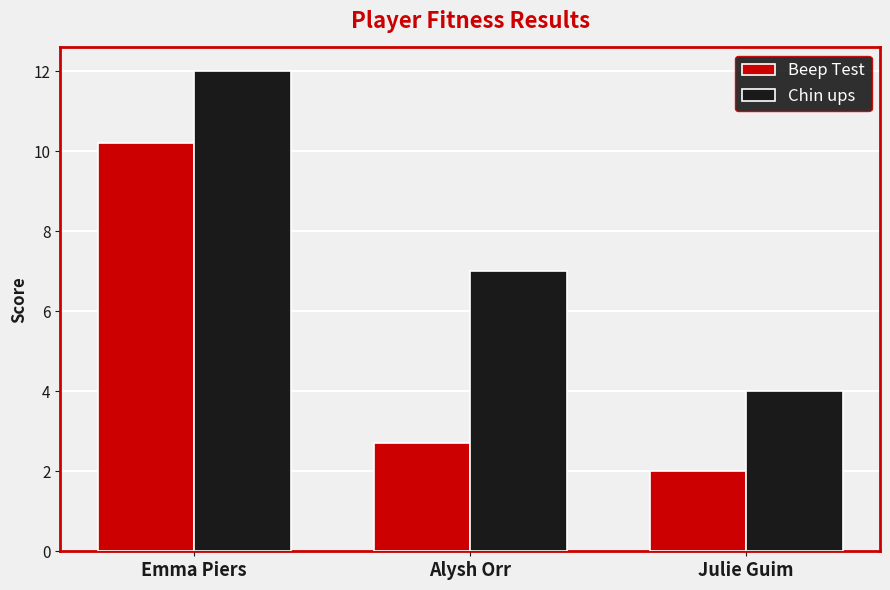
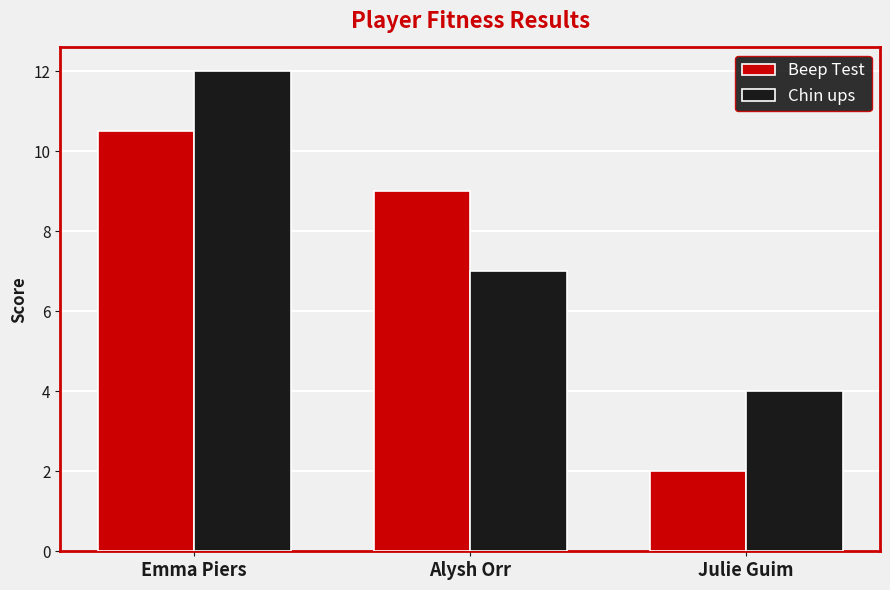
  {
    "Beep Test": {
-     "Emma Piers": 10.2,
-     "Alysh Orr": 2.7,
+     "Emma Piers": 10.5,
+     "Alysh Orr": 9.0,
      "Julie Guim": 2.0
    },
    "Chin ups": {
      "Emma Piers": 12.0,
      "Alysh Orr": 7.0,
      "Julie Guim": 4.0
    }
  }
